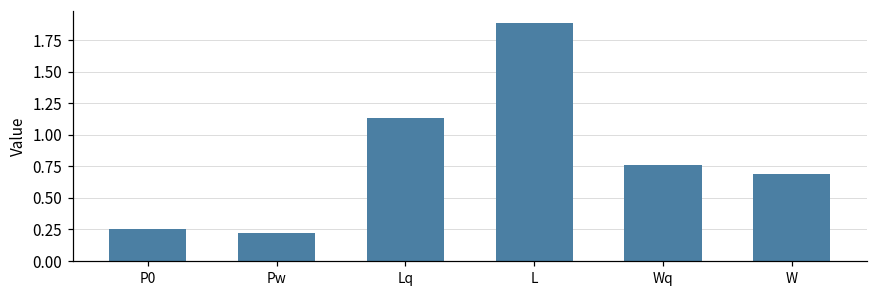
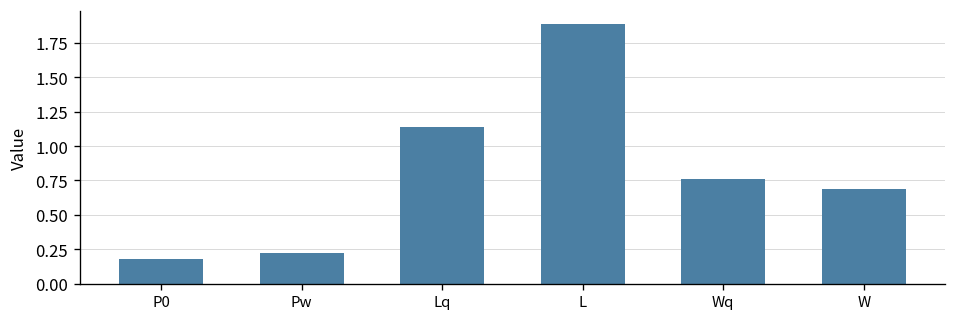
  {
-   "P0": 0.25,
+   "P0": 0.18,
    "Pw": 0.22,
    "Lq": 1.14,
    "L": 1.89,
    "Wq": 0.76,
    "W": 0.69
  }
